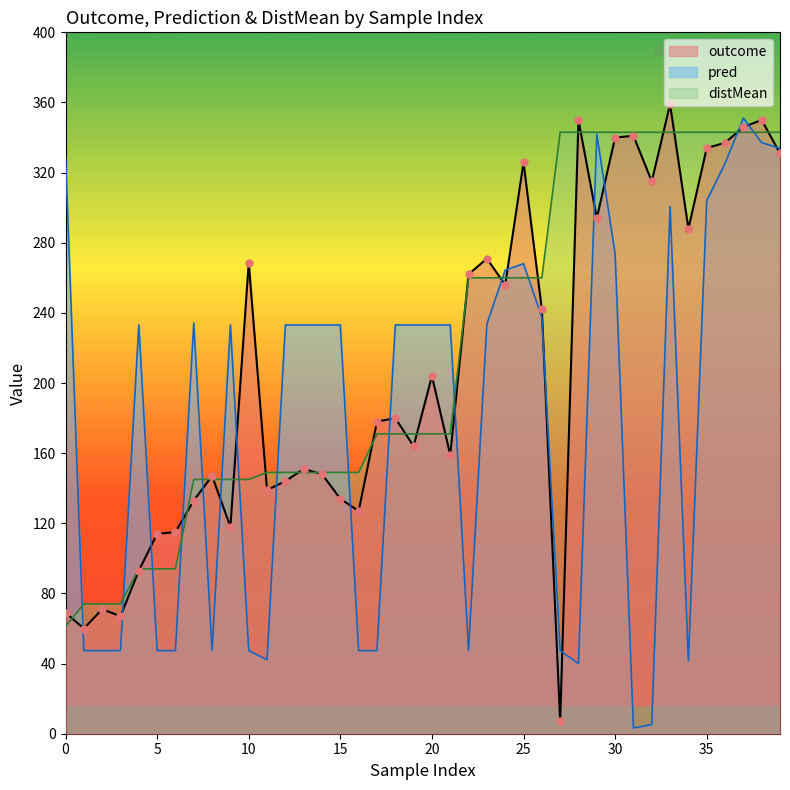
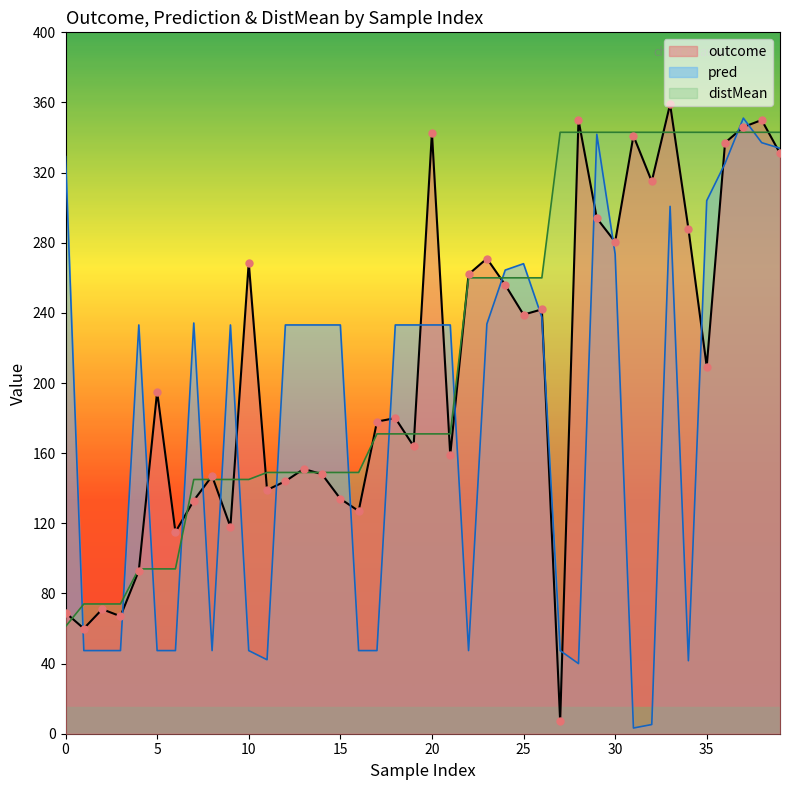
  {
    "outcome": {
      "0": 69,
-     "5": 114,
+     "5": 195,
      "10": 269,
      "15": 134,
-     "20": 204,
-     "25": 326,
-     "30": 340,
-     "35": 334
+     "20": 343,
+     "25": 239,
+     "30": 281,
+     "35": 209
    },
    "pred": {
      "0": 329,
      "5": 47,
      "10": 47,
      "15": 233,
      "20": 233,
      "25": 268,
      "30": 274,
      "35": 304
    },
    "distMean": {
      "0": 61,
      "5": 94,
      "10": 145,
      "15": 149,
      "20": 171,
      "25": 260,
      "30": 343,
      "35": 343
    }
  }
